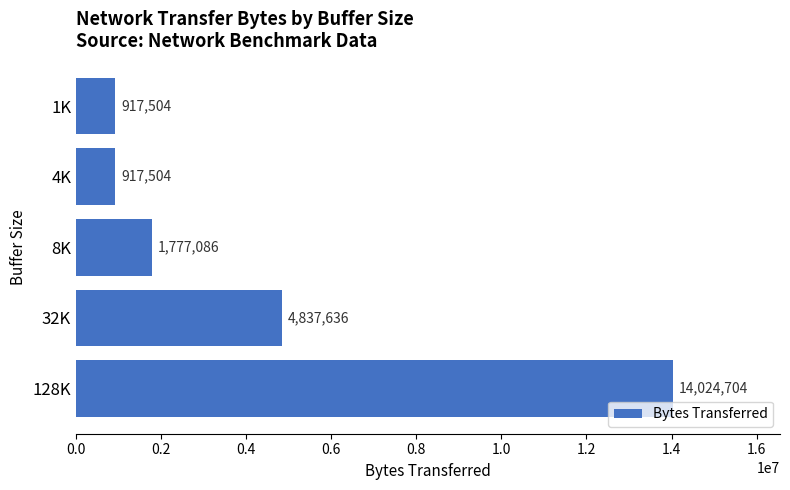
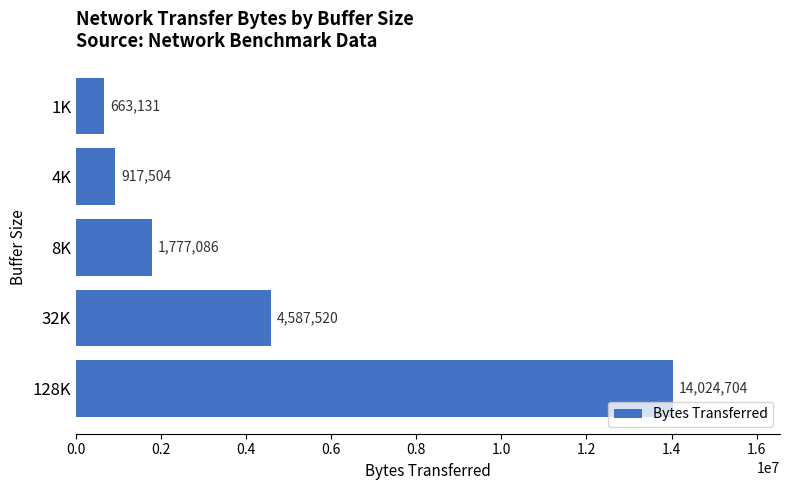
  {
-   "1K": "917,504",
+   "1K": "663,131",
    "4K": "917,504",
    "8K": "1,777,086",
-   "32K": "4,837,636",
+   "32K": "4,587,520",
    "128K": "14,024,704"
  }
